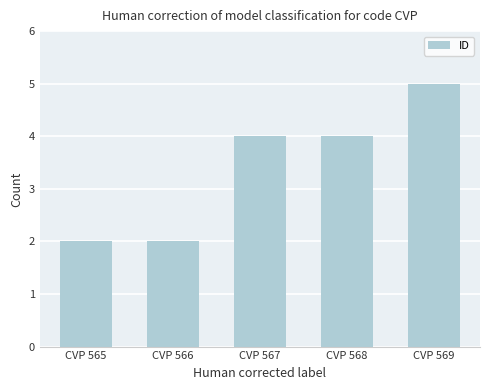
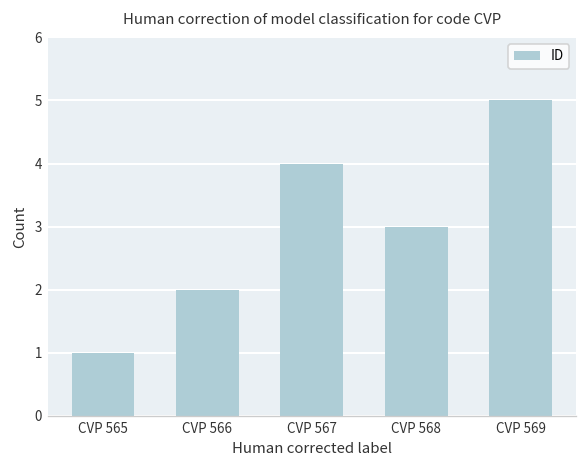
  {
-   "CVP 565": 2,
+   "CVP 565": 1,
    "CVP 566": 2,
    "CVP 567": 4,
-   "CVP 568": 4,
+   "CVP 568": 3,
    "CVP 569": 5
  }
